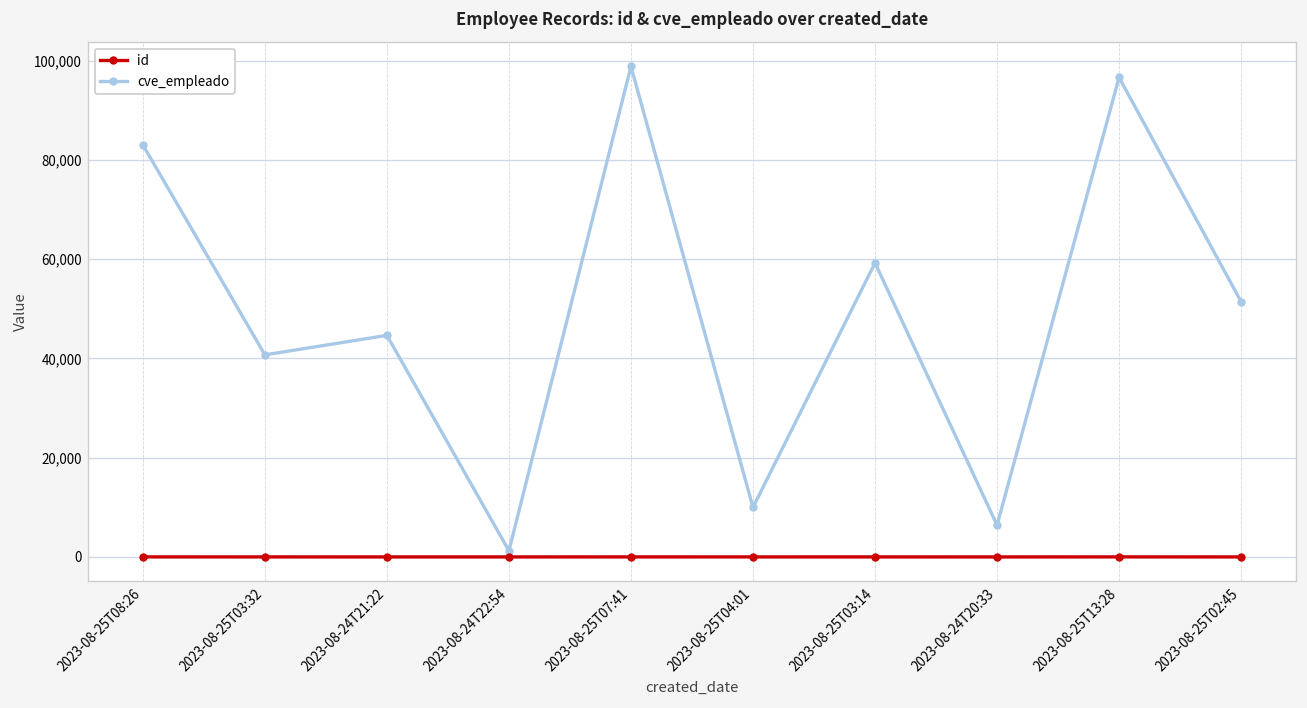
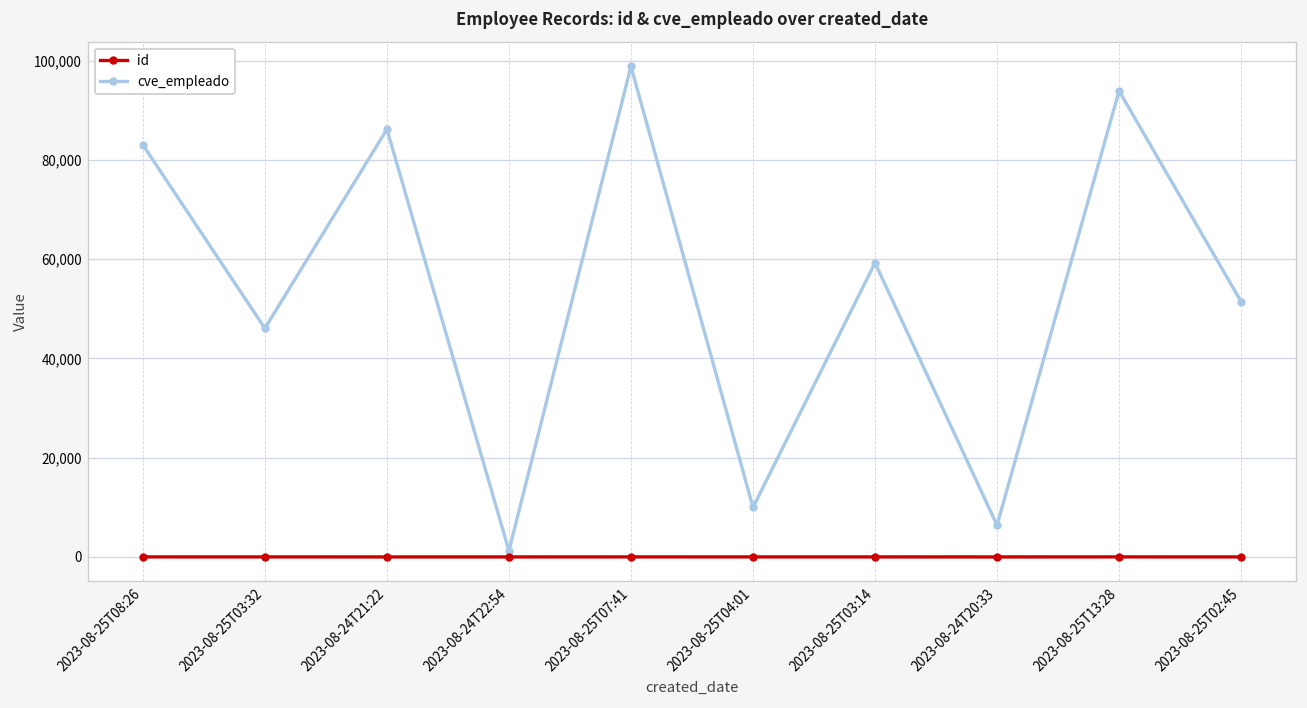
  {
    "cve_empleado": {
      "2023-08-25T08:26": "83,000",
-     "2023-08-25T03:32": "41,000",
-     "2023-08-24T21:22": "45,000",
+     "2023-08-25T03:32": "46,000",
+     "2023-08-24T21:22": "86,000",
      "2023-08-24T22:54": "1,000",
      "2023-08-25T07:41": "99,000",
      "2023-08-25T04:01": "10,000",
      "2023-08-25T03:14": "59,000",
      "2023-08-24T20:33": "6,000",
-     "2023-08-25T13:28": "97,000",
+     "2023-08-25T13:28": "94,000",
      "2023-08-25T02:45": "51,000"
    },
    "id": {
      "2023-08-25T08:26": "0",
      "2023-08-25T03:32": "0",
      "2023-08-24T21:22": "0",
      "2023-08-24T22:54": "0",
      "2023-08-25T07:41": "0",
      "2023-08-25T04:01": "0",
      "2023-08-25T03:14": "0",
      "2023-08-24T20:33": "0",
      "2023-08-25T13:28": "0",
      "2023-08-25T02:45": "0"
    }
  }
